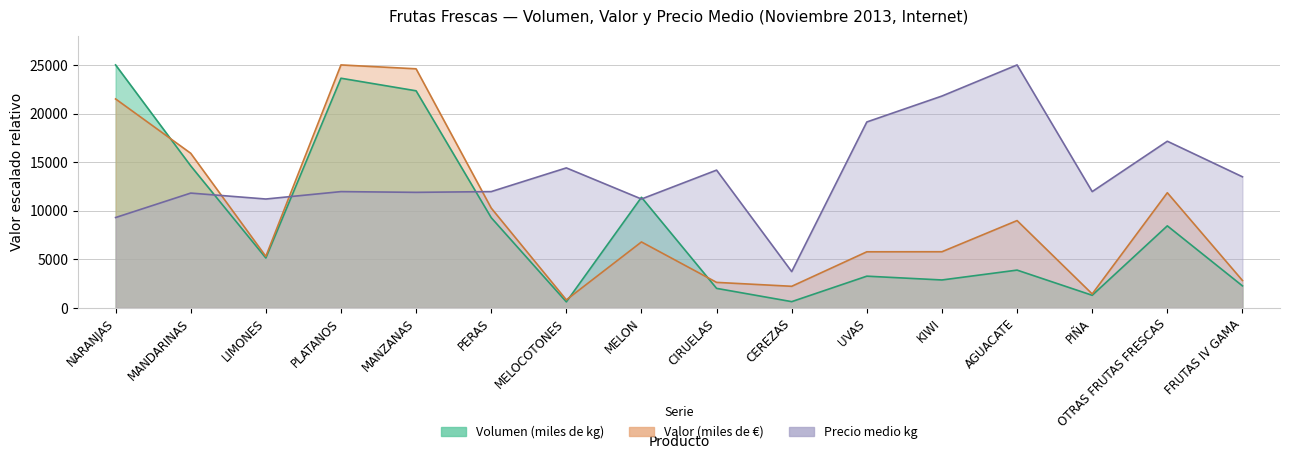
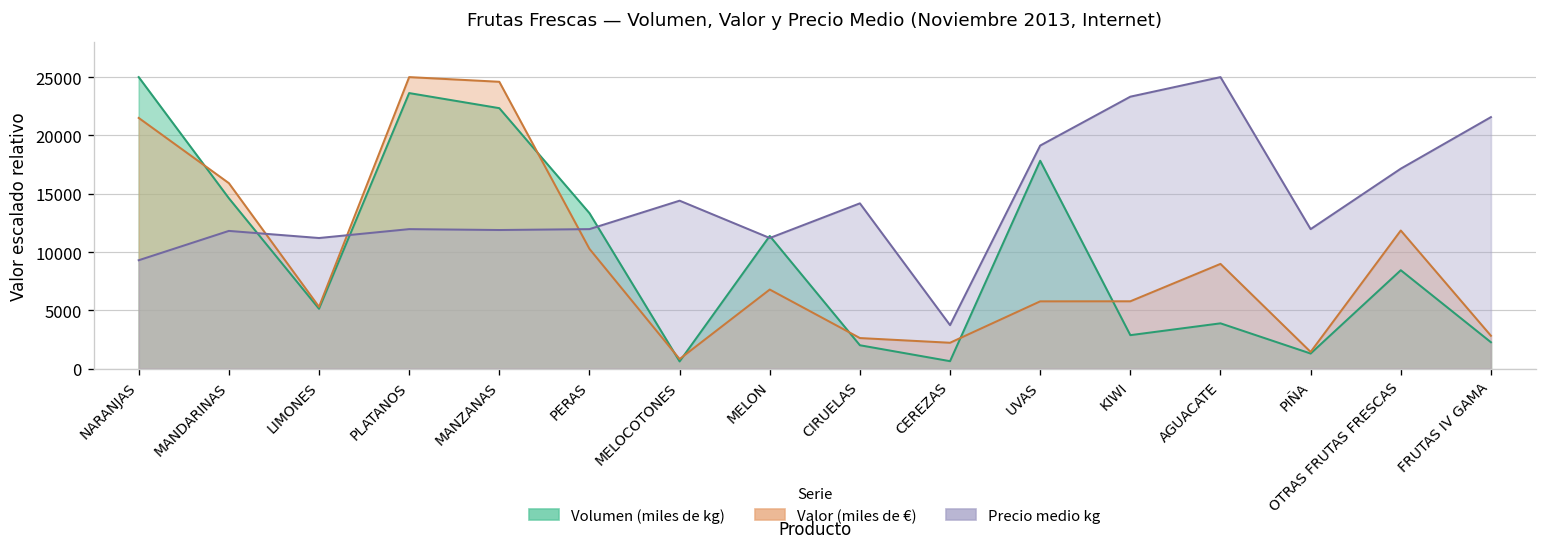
  {
    "Volumen (miles de kg)": {
      "NARANJAS": 25000,
      "MANDARINAS": 15000,
      "PLATANOS": 24000,
      "MANZANAS": 22000,
-     "PERAS": 9000,
+     "PERAS": 13000,
      "CIRUELAS": 2000,
      "CEREZAS": 1000,
-     "UVAS": 3000,
+     "UVAS": 18000,
      "KIWI": 3000,
      "AGUACATE": 4000,
      "OTRAS FRUTAS FRESCAS": 8000,
      "FRUTAS IV GAMA": 2000
    },
    "Valor (miles de €)": {
      "NARANJAS": 22000,
      "MANDARINAS": 16000,
      "PLATANOS": 25000,
      "MANZANAS": 25000,
      "PERAS": 10000,
      "MELON": 7000,
      "CIRUELAS": 3000,
      "CEREZAS": 2000,
      "UVAS": 6000,
      "KIWI": 6000,
      "AGUACATE": 9000,
      "OTRAS FRUTAS FRESCAS": 12000,
      "FRUTAS IV GAMA": 3000
    },
    "Precio medio kg": {
      "NARANJAS": 9000,
      "MANDARINAS": 12000,
      "LIMONES": 11000,
      "PLATANOS": 12000,
      "MANZANAS": 12000,
      "PERAS": 12000,
      "MELOCOTONES": 14000,
      "CIRUELAS": 14000,
      "CEREZAS": 4000,
      "UVAS": 19000,
-     "KIWI": 22000,
+     "KIWI": 23000,
      "AGUACATE": 25000,
      "PIÑA": 12000,
      "OTRAS FRUTAS FRESCAS": 17000,
-     "FRUTAS IV GAMA": 13000
+     "FRUTAS IV GAMA": 22000
    }
  }
